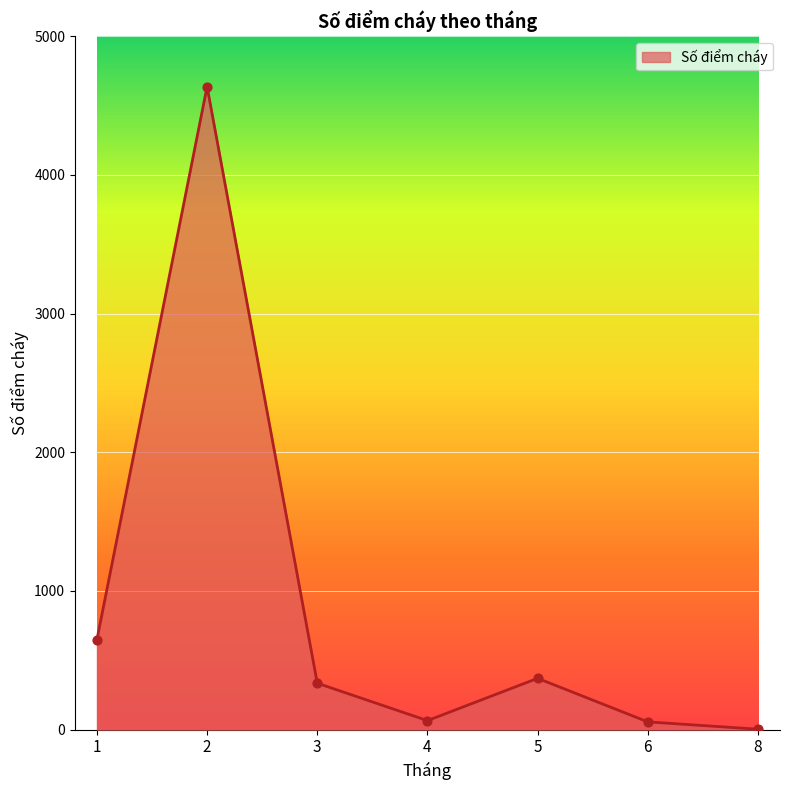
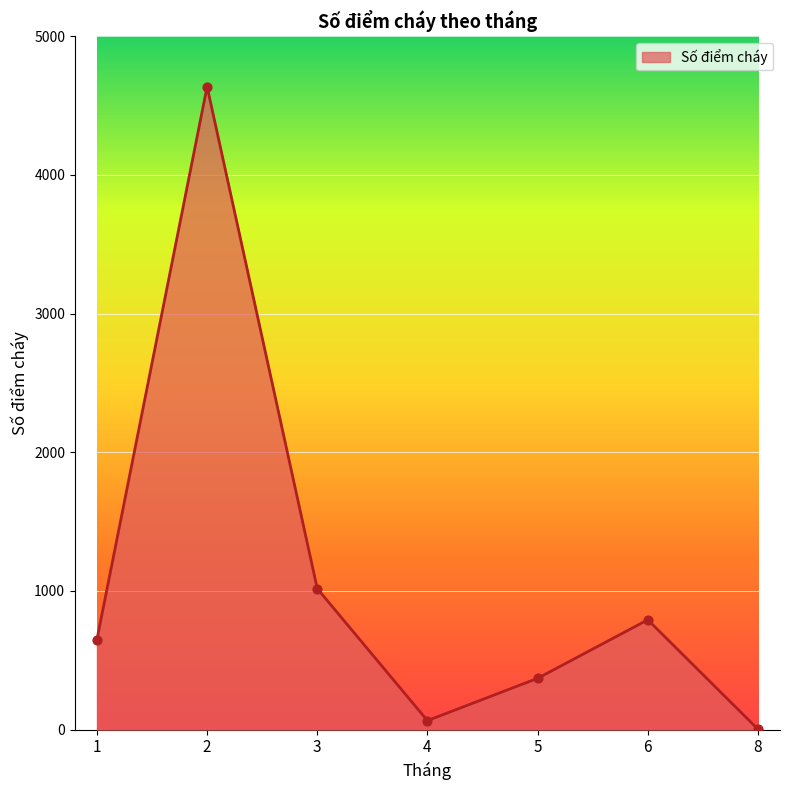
  {
    "1": 650,
    "2": 4640,
-   "3": 340,
+   "3": 1020,
    "4": 70,
    "5": 370,
-   "6": 60,
+   "6": 790,
    "8": 0
  }
